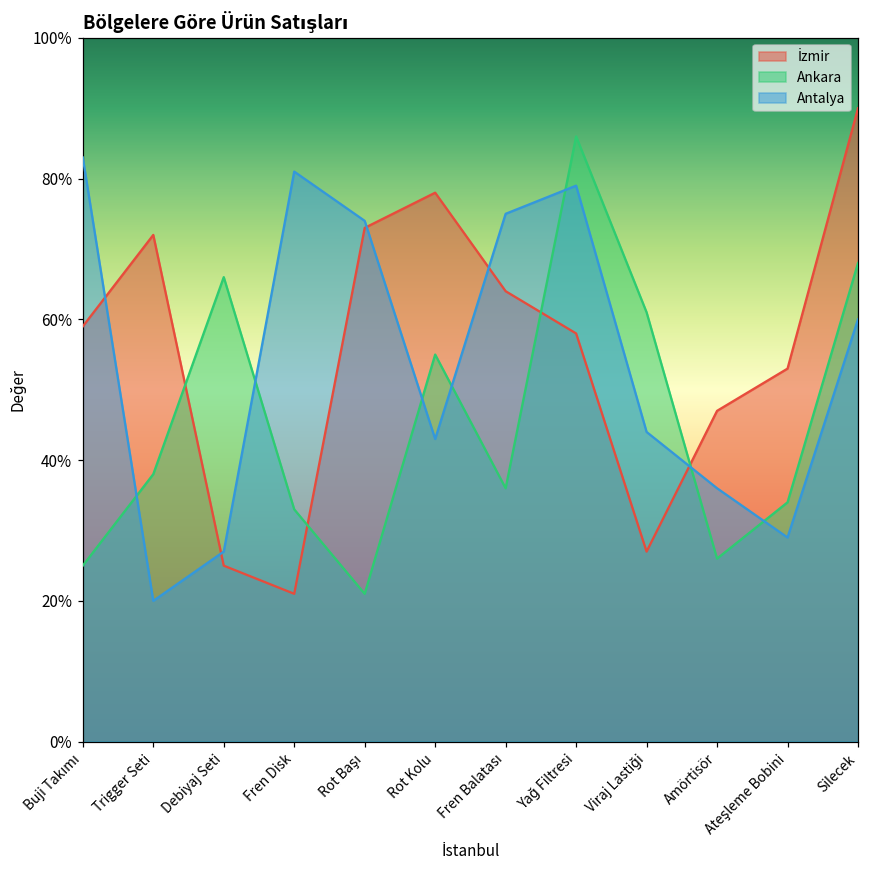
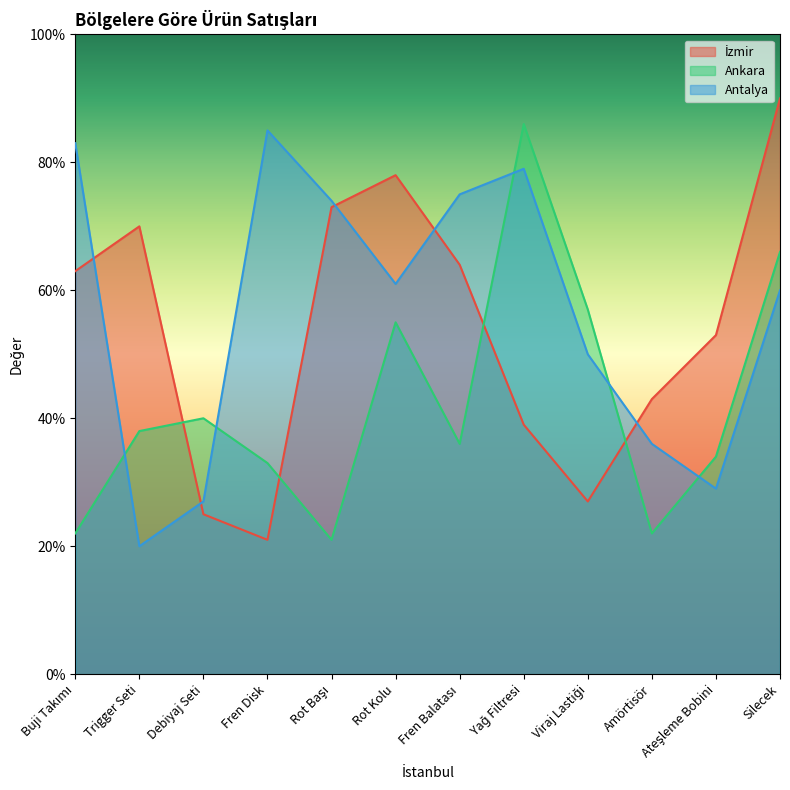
  {
    "İzmir": {
-     "Buji Takımı": "59%",
-     "Trigger Seti": "72%",
+     "Buji Takımı": "63%",
+     "Trigger Seti": "70%",
      "Debiyaj Seti": "25%",
      "Fren Disk": "21%",
      "Rot Başı": "73%",
      "Rot Kolu": "78%",
      "Fren Balatası": "64%",
-     "Yağ Filtresi": "58%",
+     "Yağ Filtresi": "39%",
      "Viraj Lastiği": "27%",
-     "Amörtisör": "47%",
+     "Amörtisör": "43%",
      "Ateşleme Bobini": "53%",
      "Silecek": "90%"
    },
    "Ankara": {
-     "Buji Takımı": "25%",
+     "Buji Takımı": "22%",
      "Trigger Seti": "38%",
-     "Debiyaj Seti": "66%",
+     "Debiyaj Seti": "40%",
      "Fren Disk": "33%",
      "Rot Başı": "21%",
      "Rot Kolu": "55%",
      "Fren Balatası": "36%",
      "Yağ Filtresi": "86%",
-     "Viraj Lastiği": "61%",
-     "Amörtisör": "26%",
+     "Viraj Lastiği": "57%",
+     "Amörtisör": "22%",
      "Ateşleme Bobini": "34%",
-     "Silecek": "68%"
+     "Silecek": "66%"
    },
    "Antalya": {
      "Buji Takımı": "83%",
      "Trigger Seti": "20%",
      "Debiyaj Seti": "27%",
-     "Fren Disk": "81%",
+     "Fren Disk": "85%",
      "Rot Başı": "74%",
-     "Rot Kolu": "43%",
+     "Rot Kolu": "61%",
      "Fren Balatası": "75%",
      "Yağ Filtresi": "79%",
-     "Viraj Lastiği": "44%",
+     "Viraj Lastiği": "50%",
      "Amörtisör": "36%",
      "Ateşleme Bobini": "29%",
      "Silecek": "60%"
    }
  }
